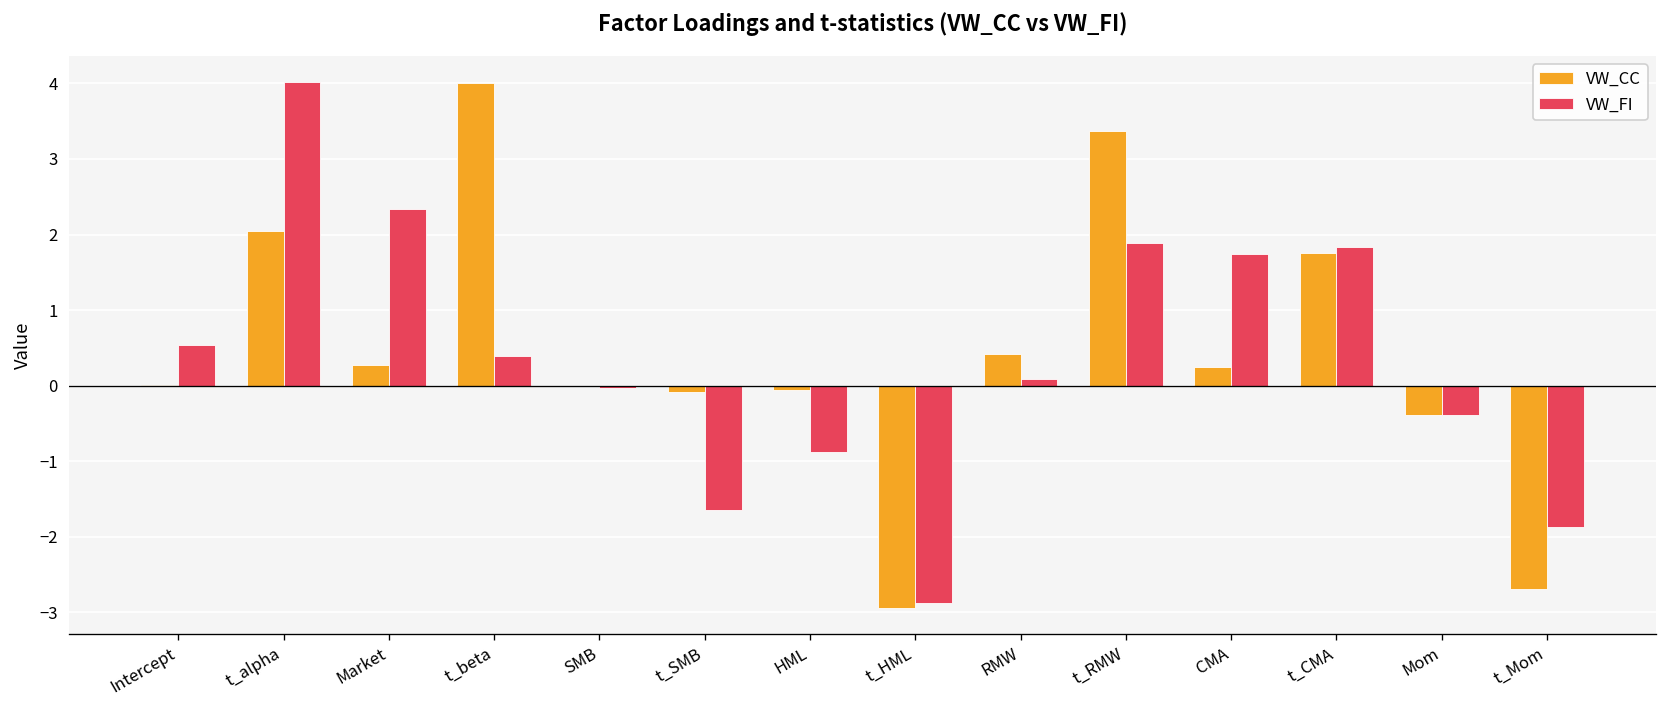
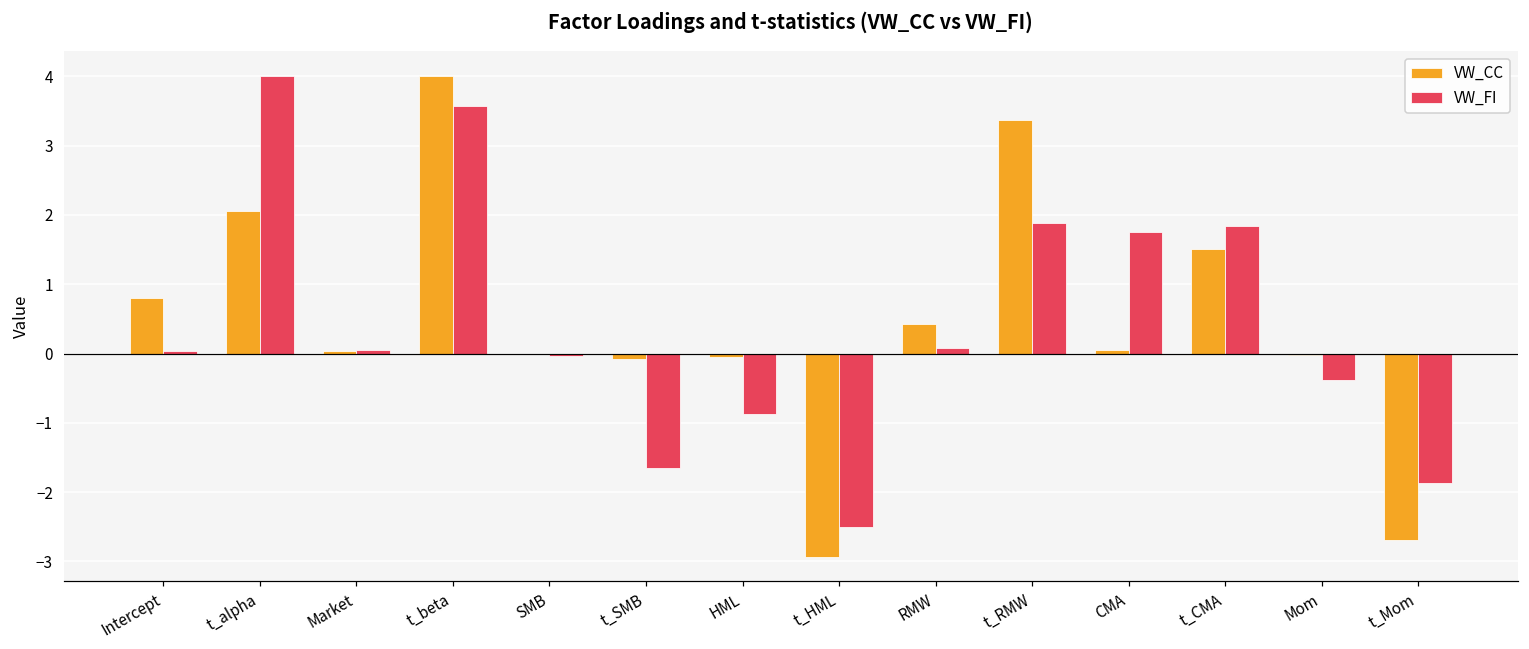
  {
    "VW_CC": {
-     "Intercept": 0.0,
+     "Intercept": 0.8,
      "t_alpha": 2.1,
-     "Market": 0.3,
+     "Market": 0.0,
      "t_beta": 4.0,
      "t_SMB": -0.1,
      "HML": -0.1,
      "t_HML": -2.9,
      "RMW": 0.4,
      "t_RMW": 3.4,
-     "CMA": 0.2,
-     "t_CMA": 1.8,
-     "Mom": -0.4,
+     "CMA": 0.1,
+     "t_CMA": 1.5,
+     "Mom": 0.0,
      "t_Mom": -2.7
    },
    "VW_FI": {
-     "Intercept": 0.5,
+     "Intercept": 0.0,
      "t_alpha": 4.0,
-     "Market": 2.3,
-     "t_beta": 0.4,
+     "Market": 0.1,
+     "t_beta": 3.6,
      "t_SMB": -1.6,
      "HML": -0.9,
-     "t_HML": -2.9,
+     "t_HML": -2.5,
      "RMW": 0.1,
      "t_RMW": 1.9,
      "CMA": 1.7,
      "t_CMA": 1.8,
      "Mom": -0.4,
      "t_Mom": -1.9
    }
  }
